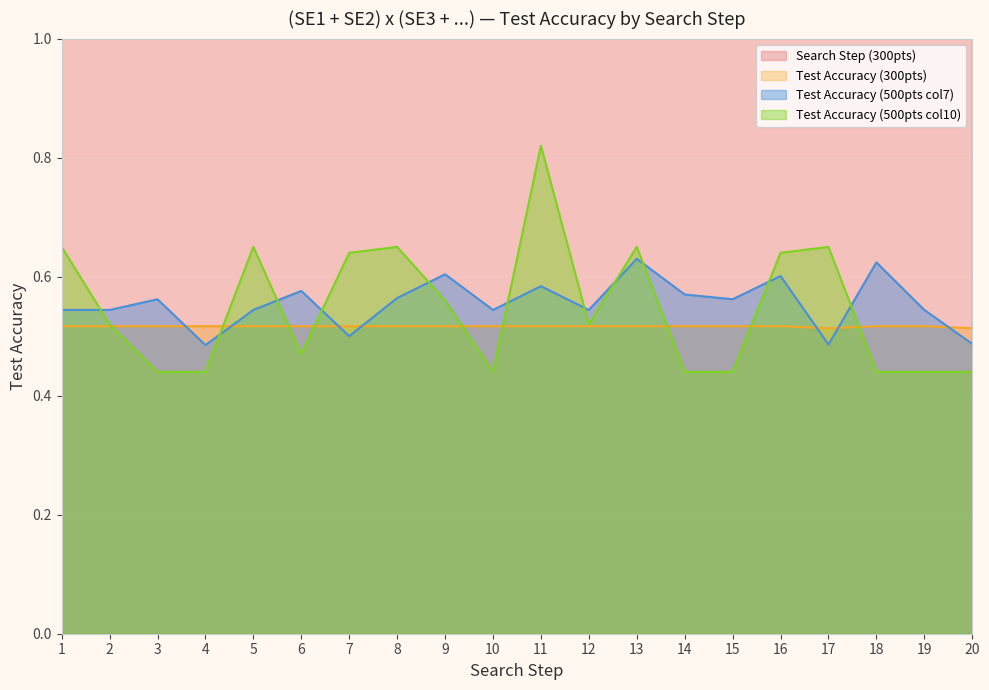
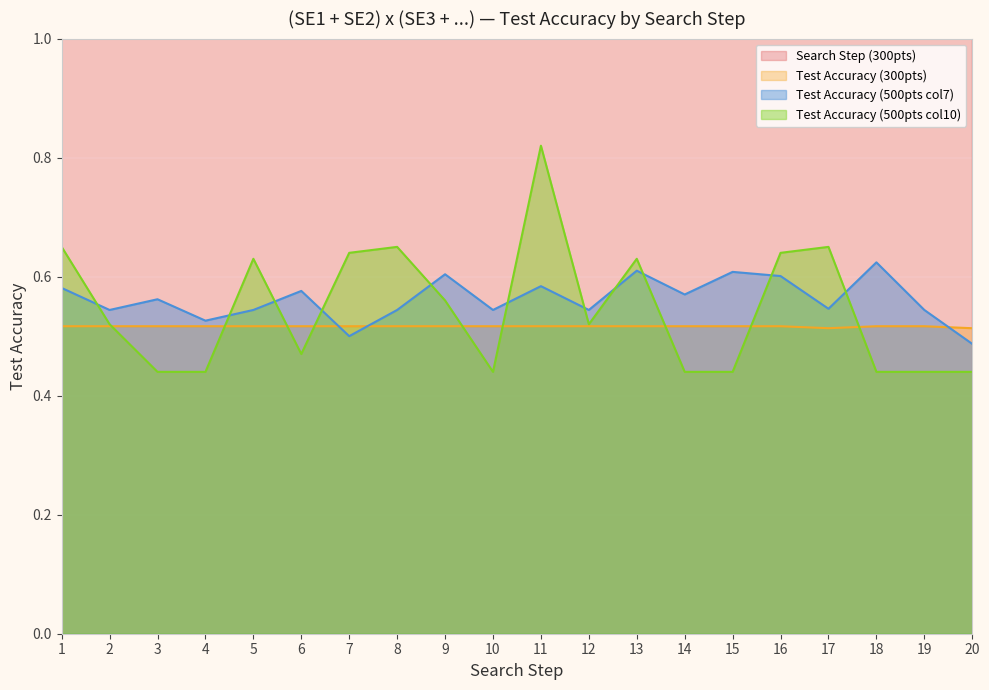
  {
    "Test Accuracy (500pts col7)": {
-     "1": 0.54,
+     "1": 0.58,
      "2": 0.54,
      "3": 0.56,
-     "4": 0.49,
+     "4": 0.53,
      "5": 0.54,
      "6": 0.58,
      "7": 0.50,
-     "8": 0.56,
+     "8": 0.54,
      "9": 0.60,
      "10": 0.54,
      "11": 0.58,
      "12": 0.54,
-     "13": 0.63,
+     "13": 0.61,
      "14": 0.57,
-     "15": 0.56,
+     "15": 0.61,
      "16": 0.60,
-     "17": 0.49,
+     "17": 0.55,
      "18": 0.62,
      "19": 0.54,
      "20": 0.49
    },
    "Test Accuracy (500pts col10)": {
      "1": 0.65,
      "3": 0.44,
      "4": 0.44,
-     "5": 0.65,
+     "5": 0.63,
      "6": 0.47,
      "7": 0.64,
      "8": 0.65,
      "9": 0.56,
      "10": 0.44,
      "11": 0.82,
-     "13": 0.65,
+     "13": 0.63,
      "14": 0.44,
      "15": 0.44,
      "16": 0.64,
      "17": 0.65,
      "18": 0.44,
      "19": 0.44,
      "20": 0.44
    }
  }
